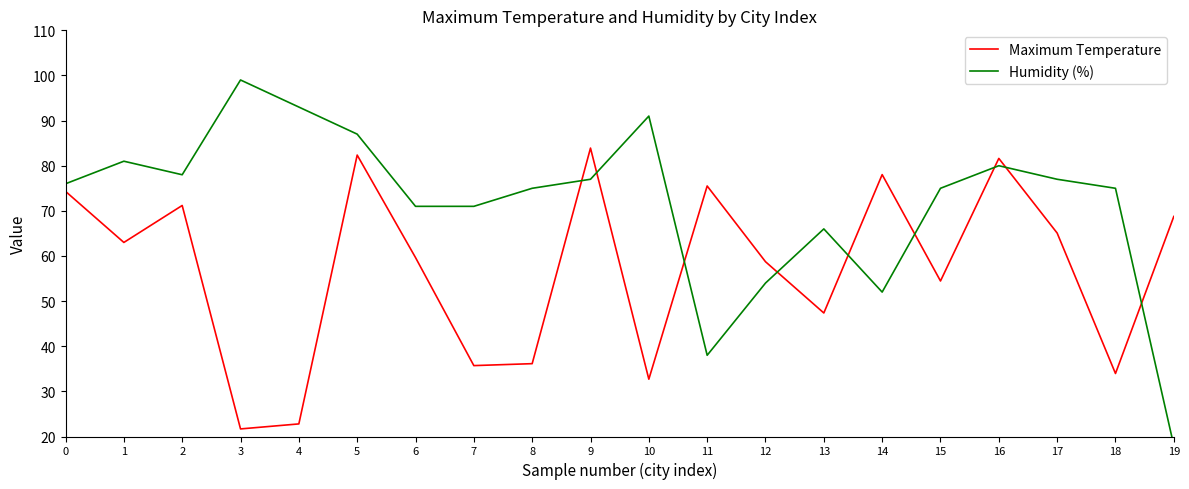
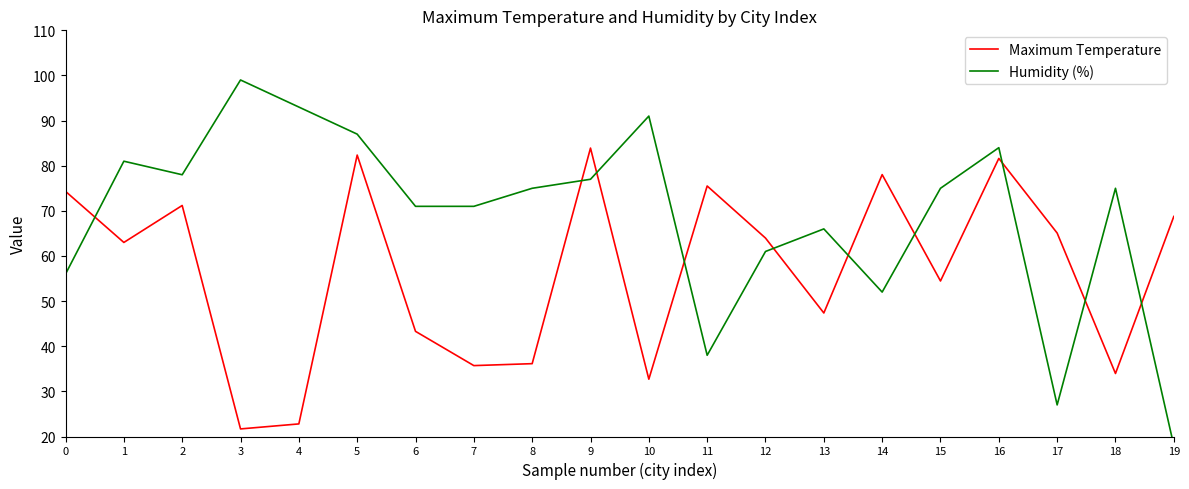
  {
    "Maximum Temperature": {
      "0": 74,
      "1": 63,
      "2": 71,
      "3": 22,
      "4": 23,
      "5": 82,
-     "6": 60,
+     "6": 43,
      "7": 36,
      "8": 36,
      "9": 84,
      "10": 33,
      "11": 76,
-     "12": 59,
+     "12": 64,
      "13": 47,
      "14": 78,
      "15": 54,
      "16": 82,
      "17": 65,
      "18": 34,
      "19": 69
    },
    "Humidity (%)": {
-     "0": 76,
+     "0": 56,
      "1": 81,
      "2": 78,
      "3": 99,
      "4": 93,
      "5": 87,
      "6": 71,
      "7": 71,
      "8": 75,
      "9": 77,
      "10": 91,
      "11": 38,
-     "12": 54,
+     "12": 61,
      "13": 66,
      "14": 52,
      "15": 75,
-     "16": 80,
-     "17": 77,
+     "16": 84,
+     "17": 27,
      "18": 75
    }
  }
